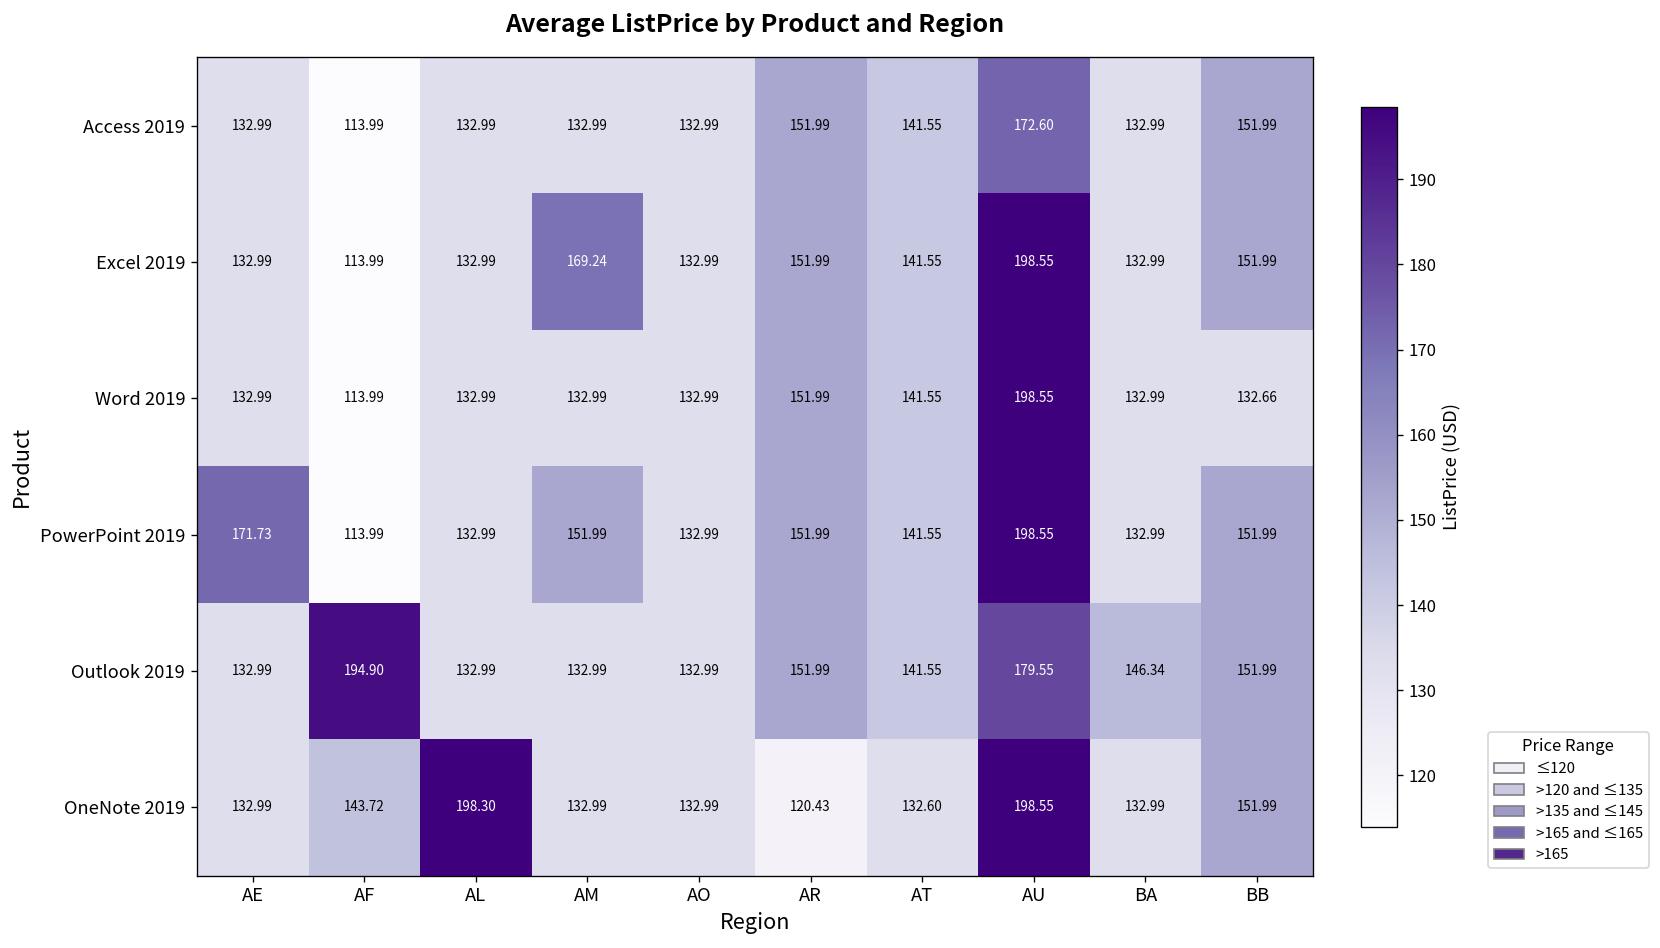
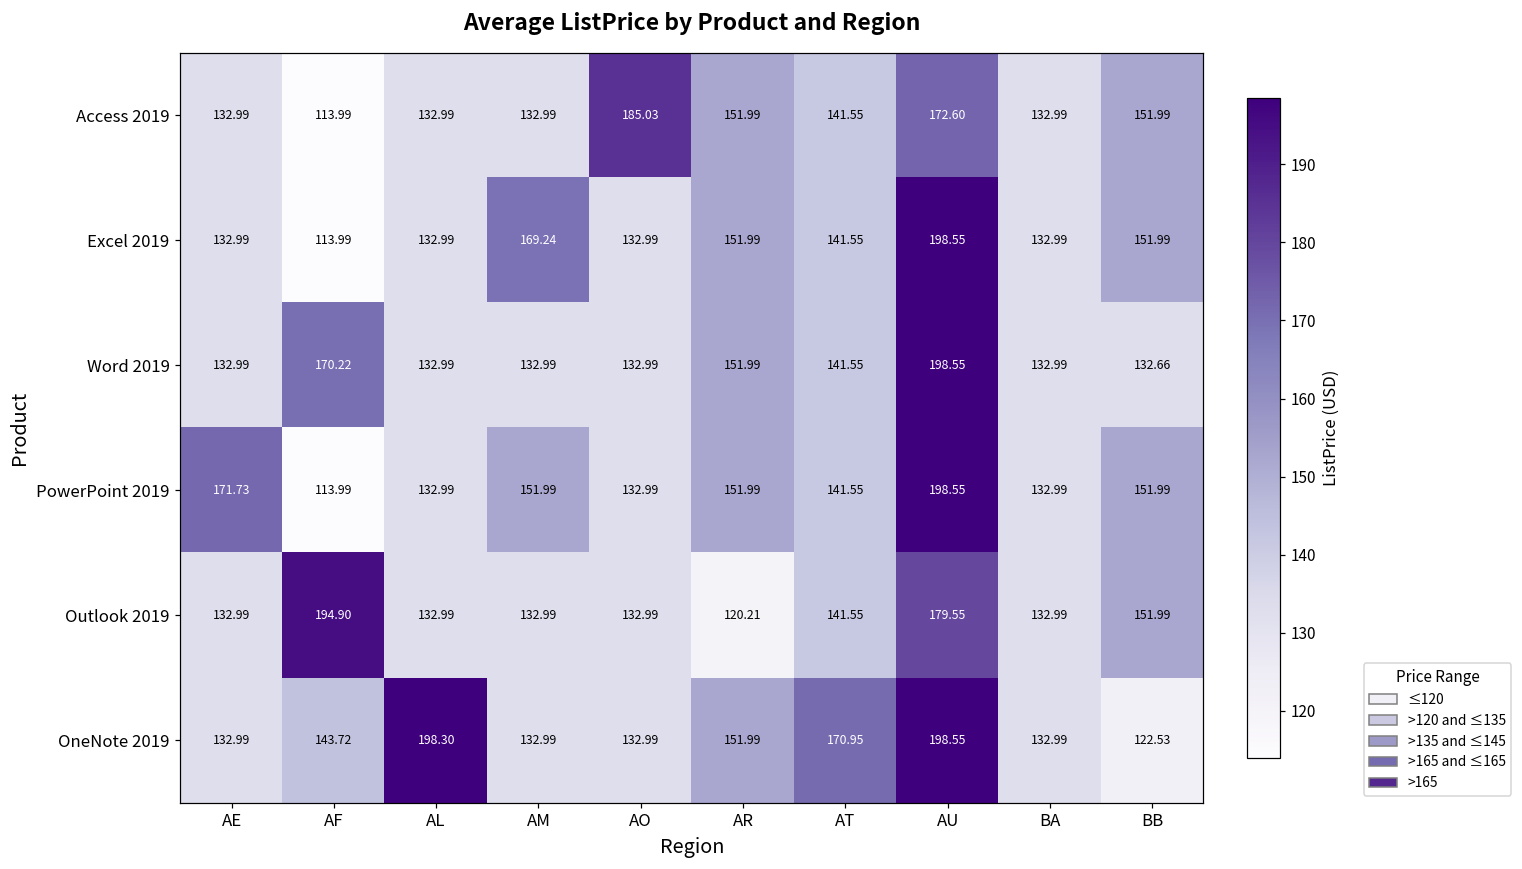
  {
    "Access 2019": {
      "AE": 132.99,
      "AF": 113.99,
      "AL": 132.99,
      "AM": 132.99,
-     "AO": 132.99,
+     "AO": 185.03,
      "AR": 151.99,
      "AT": 141.55,
      "AU": 172.60,
      "BA": 132.99,
      "BB": 151.99
    },
    "Excel 2019": {
      "AE": 132.99,
      "AF": 113.99,
      "AL": 132.99,
      "AM": 169.24,
      "AO": 132.99,
      "AR": 151.99,
      "AT": 141.55,
      "AU": 198.55,
      "BA": 132.99,
      "BB": 151.99
    },
    "Word 2019": {
      "AE": 132.99,
-     "AF": 113.99,
+     "AF": 170.22,
      "AL": 132.99,
      "AM": 132.99,
      "AO": 132.99,
      "AR": 151.99,
      "AT": 141.55,
      "AU": 198.55,
      "BA": 132.99,
      "BB": 132.66
    },
    "PowerPoint 2019": {
      "AE": 171.73,
      "AF": 113.99,
      "AL": 132.99,
      "AM": 151.99,
      "AO": 132.99,
      "AR": 151.99,
      "AT": 141.55,
      "AU": 198.55,
      "BA": 132.99,
      "BB": 151.99
    },
    "Outlook 2019": {
      "AE": 132.99,
      "AF": 194.90,
      "AL": 132.99,
      "AM": 132.99,
      "AO": 132.99,
-     "AR": 151.99,
+     "AR": 120.21,
      "AT": 141.55,
      "AU": 179.55,
-     "BA": 146.34,
+     "BA": 132.99,
      "BB": 151.99
    },
    "OneNote 2019": {
      "AE": 132.99,
      "AF": 143.72,
      "AL": 198.30,
      "AM": 132.99,
      "AO": 132.99,
-     "AR": 120.43,
-     "AT": 132.60,
+     "AR": 151.99,
+     "AT": 170.95,
      "AU": 198.55,
      "BA": 132.99,
-     "BB": 151.99
+     "BB": 122.53
    }
  }
